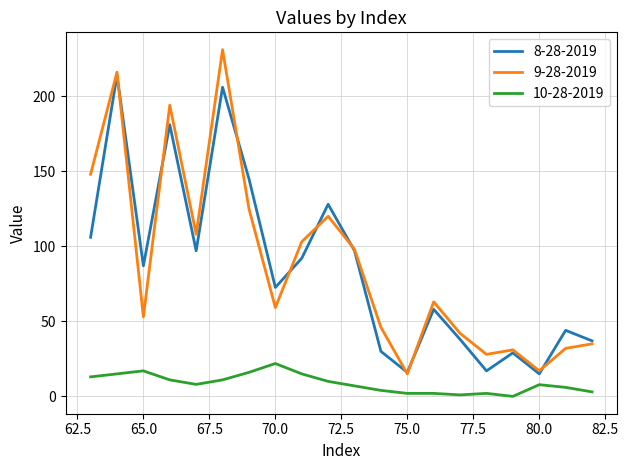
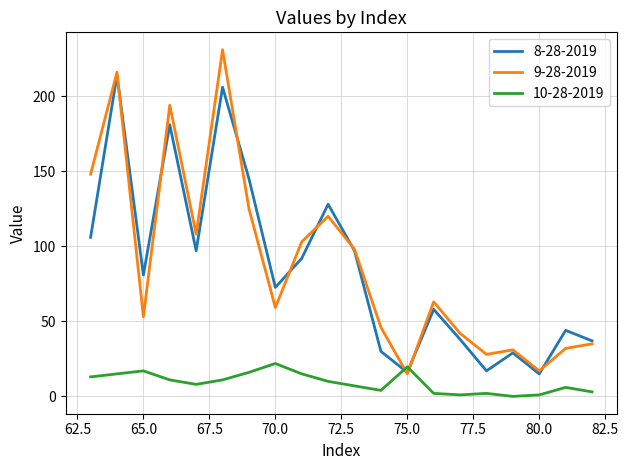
  {
    "8-28-2019": {
-     "65.0": 87,
+     "65.0": 81,
      "70.0": 73,
      "80.0": 15
    },
    "9-28-2019": {
      "65.0": 53,
      "70.0": 59,
      "80.0": 17
    },
    "10-28-2019": {
      "65.0": 17,
      "70.0": 22,
-     "75.0": 2,
-     "80.0": 8
+     "75.0": 20,
+     "80.0": 1
    }
  }
